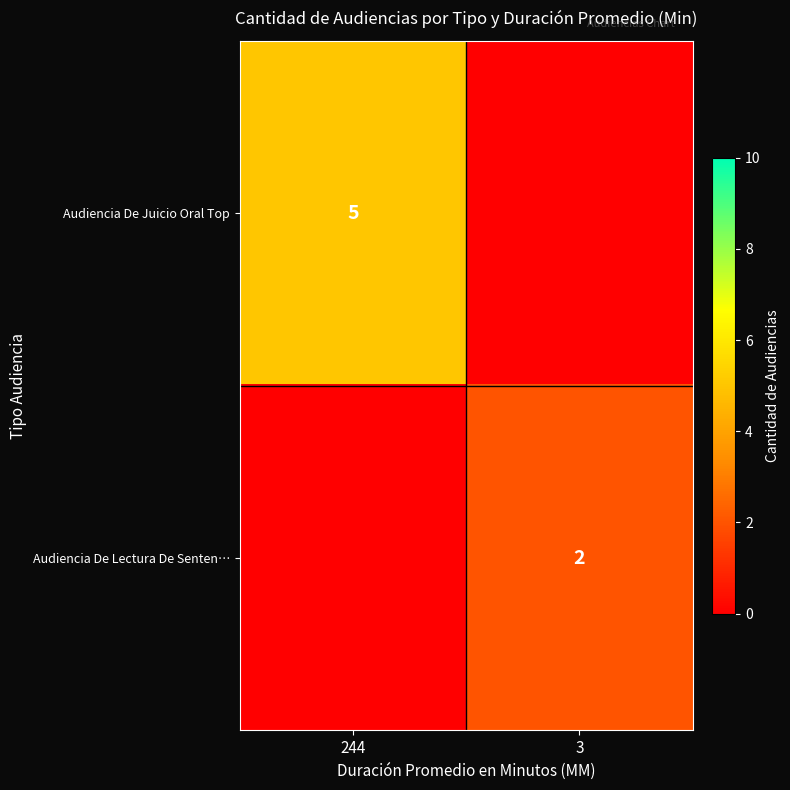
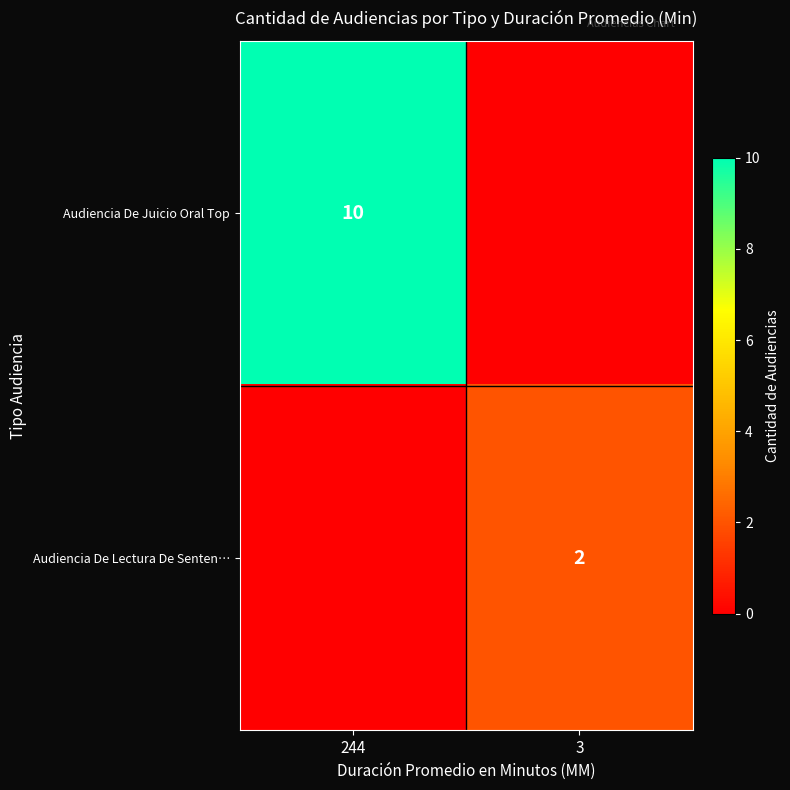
  {
    "Audiencia De Juicio Oral Top": {
-     "244": 5
+     "244": 10
    },
    "Audiencia De Lectura De Senten…": {
      "3": 2
    }
  }
